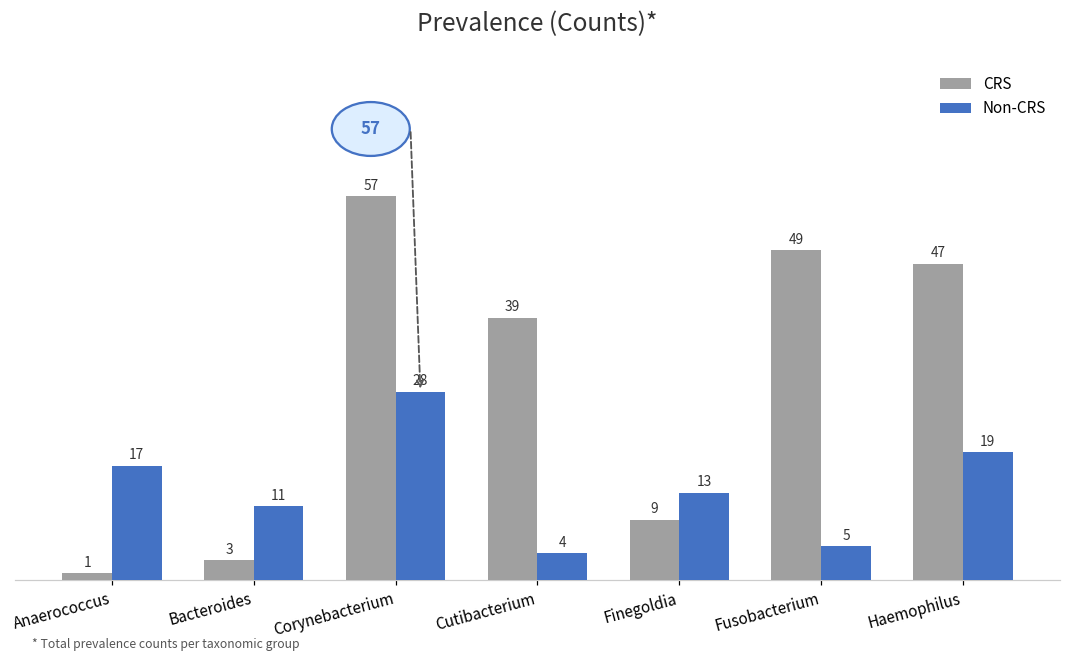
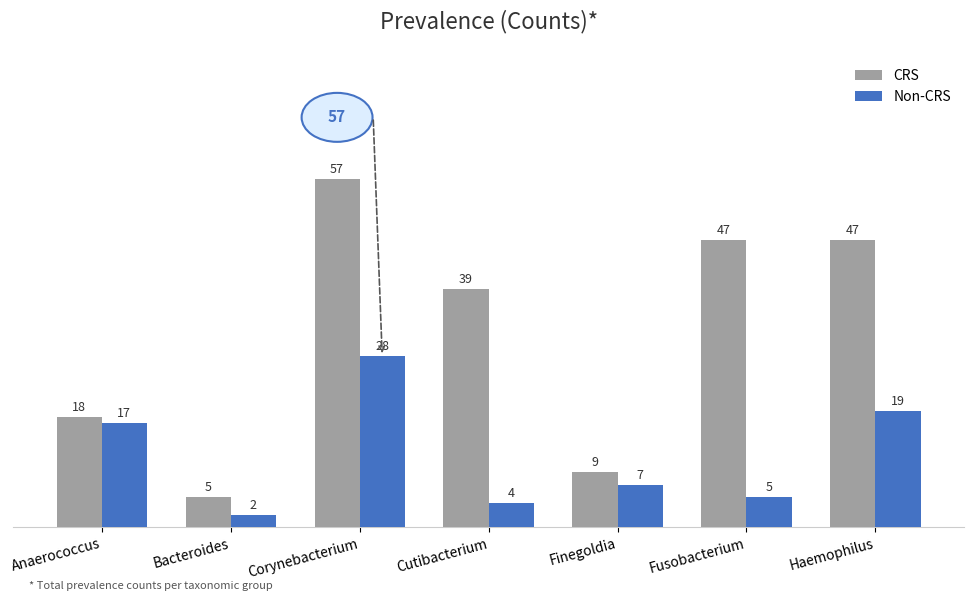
  {
    "CRS": {
-     "Anaerococcus": 1,
-     "Bacteroides": 3,
+     "Anaerococcus": 18,
+     "Bacteroides": 5,
      "Corynebacterium": 57,
      "Cutibacterium": 39,
      "Finegoldia": 9,
-     "Fusobacterium": 49,
+     "Fusobacterium": 47,
      "Haemophilus": 47
    },
    "Non-CRS": {
      "Anaerococcus": 17,
-     "Bacteroides": 11,
+     "Bacteroides": 2,
      "Corynebacterium": 28,
      "Cutibacterium": 4,
-     "Finegoldia": 13,
+     "Finegoldia": 7,
      "Fusobacterium": 5,
      "Haemophilus": 19
    }
  }
